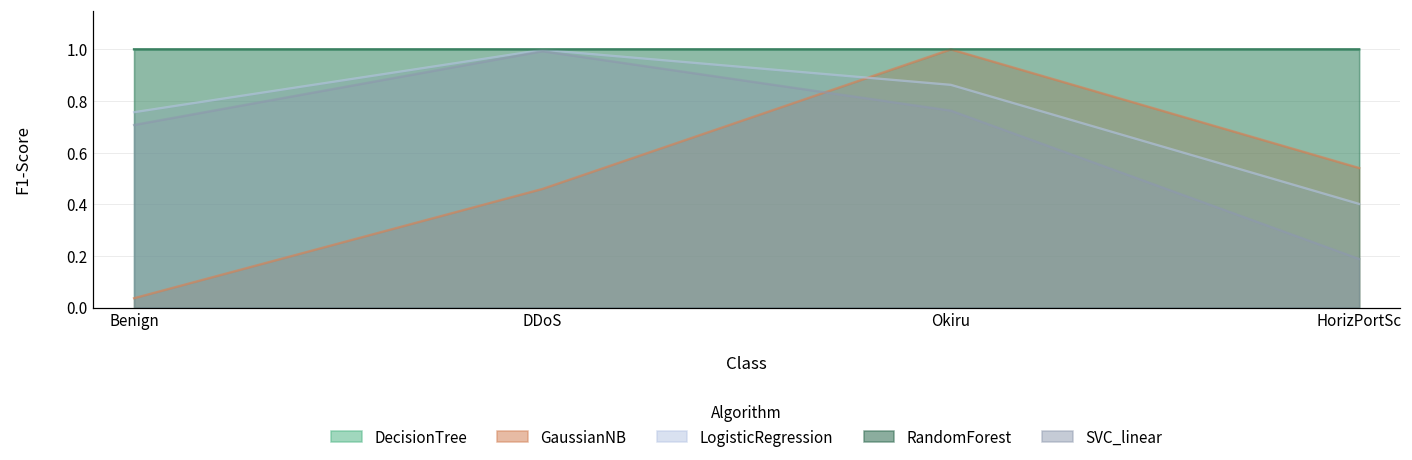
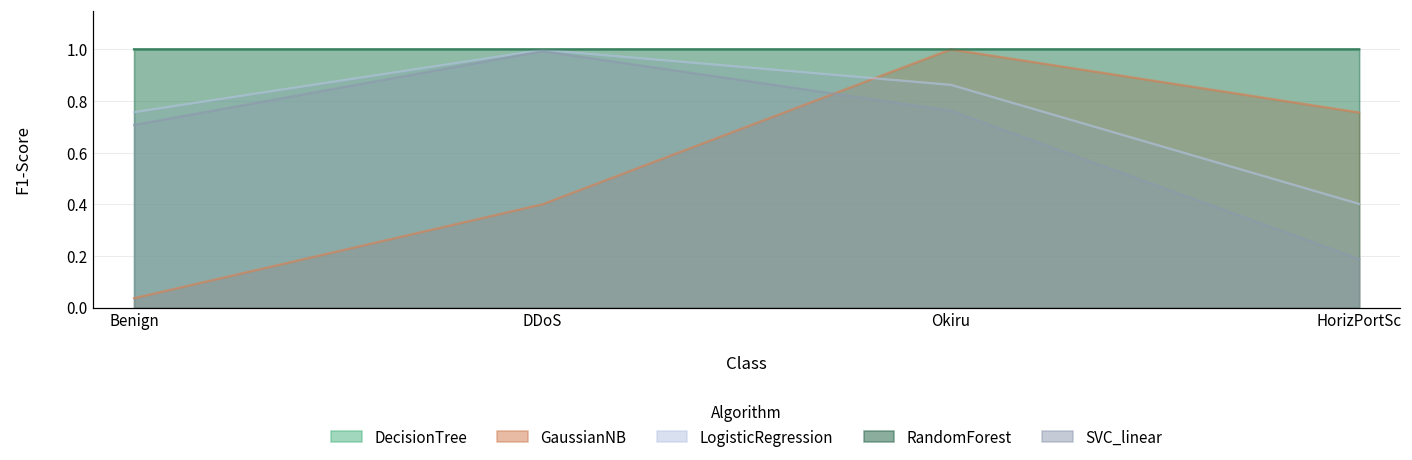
  {
    "RandomForest": {
      "Benign": 1.00,
      "HorizPortSc": 1.00
    },
    "GaussianNB": {
      "Benign": 0.04,
-     "DDoS": 0.46,
-     "HorizPortSc": 0.54
+     "DDoS": 0.40,
+     "HorizPortSc": 0.76
    }
  }
